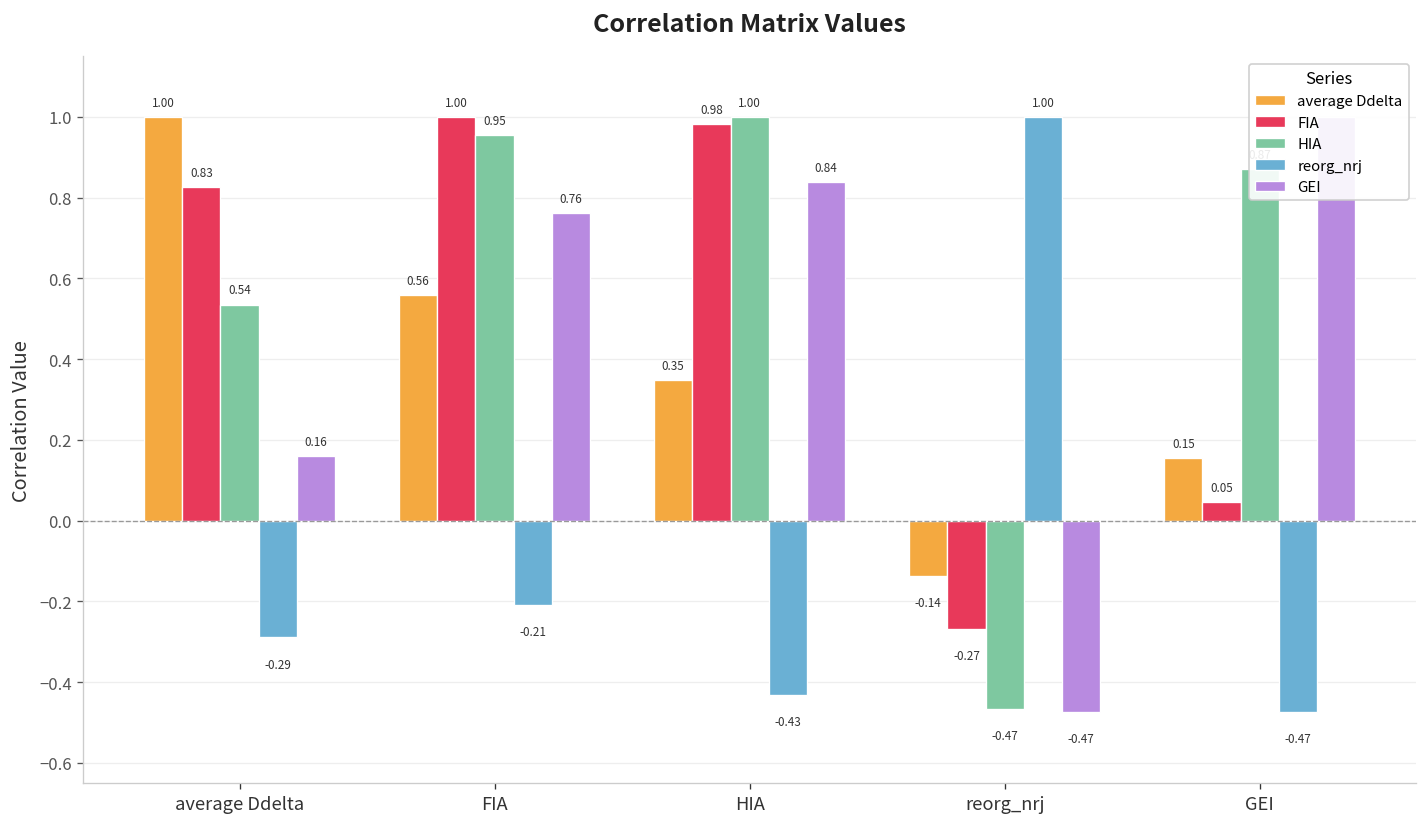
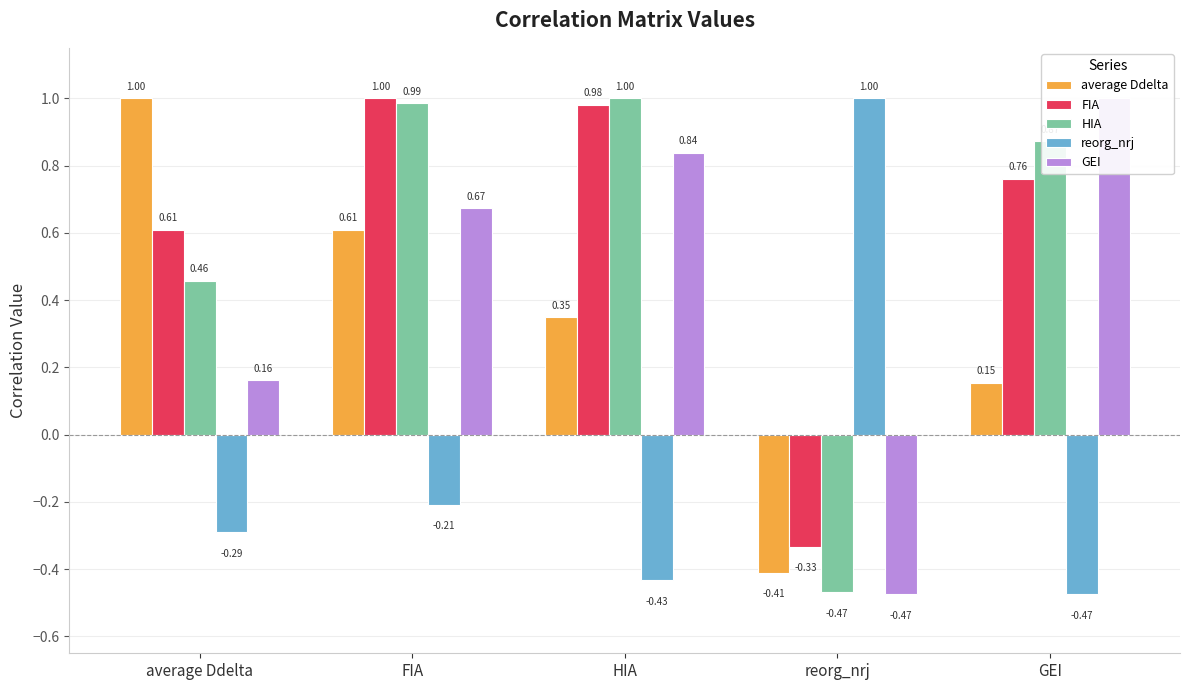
  {
    "average Ddelta": {
      "average Ddelta": 1.00,
-     "FIA": 0.56,
+     "FIA": 0.61,
      "HIA": 0.35,
-     "reorg_nrj": -0.14,
+     "reorg_nrj": -0.41,
      "GEI": 0.15
    },
    "FIA": {
-     "average Ddelta": 0.83,
+     "average Ddelta": 0.61,
      "FIA": 1.00,
      "HIA": 0.98,
-     "reorg_nrj": -0.27,
-     "GEI": 0.05
+     "reorg_nrj": -0.33,
+     "GEI": 0.76
    },
    "HIA": {
-     "average Ddelta": 0.54,
-     "FIA": 0.95,
+     "average Ddelta": 0.46,
+     "FIA": 0.99,
      "HIA": 1.00,
      "reorg_nrj": -0.47
    },
    "reorg_nrj": {
      "average Ddelta": -0.29,
      "FIA": -0.21,
      "HIA": -0.43,
      "reorg_nrj": 1.00,
      "GEI": -0.47
    },
    "GEI": {
      "average Ddelta": 0.16,
-     "FIA": 0.76,
+     "FIA": 0.67,
      "HIA": 0.84,
      "reorg_nrj": -0.47
    }
  }
